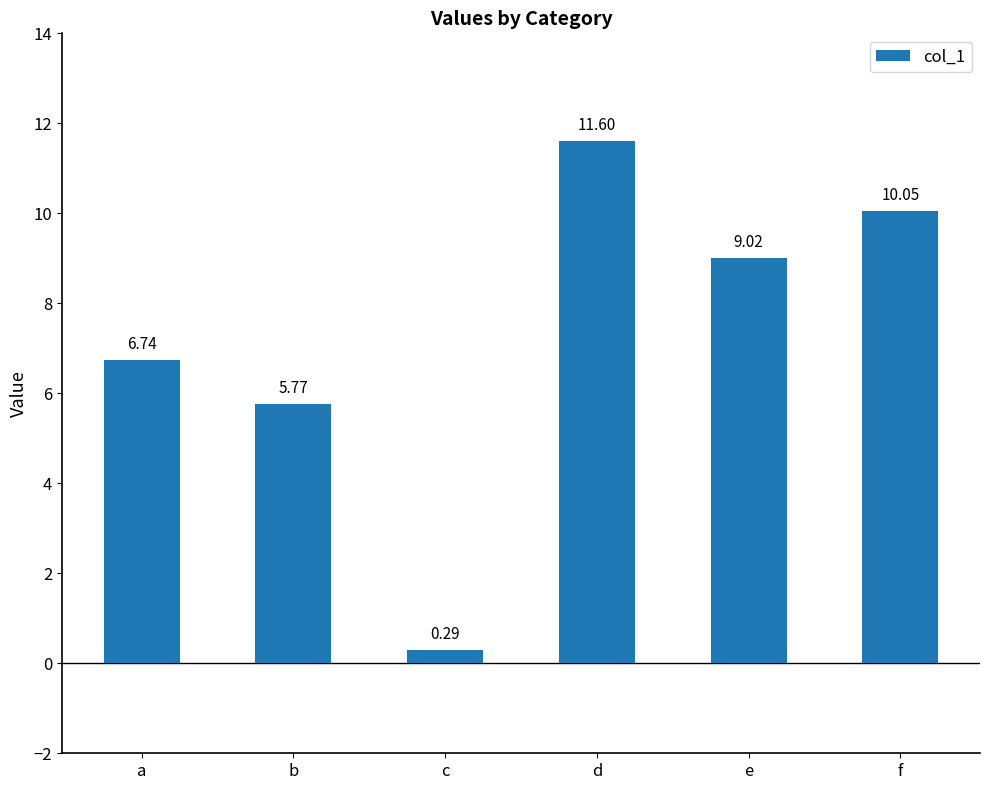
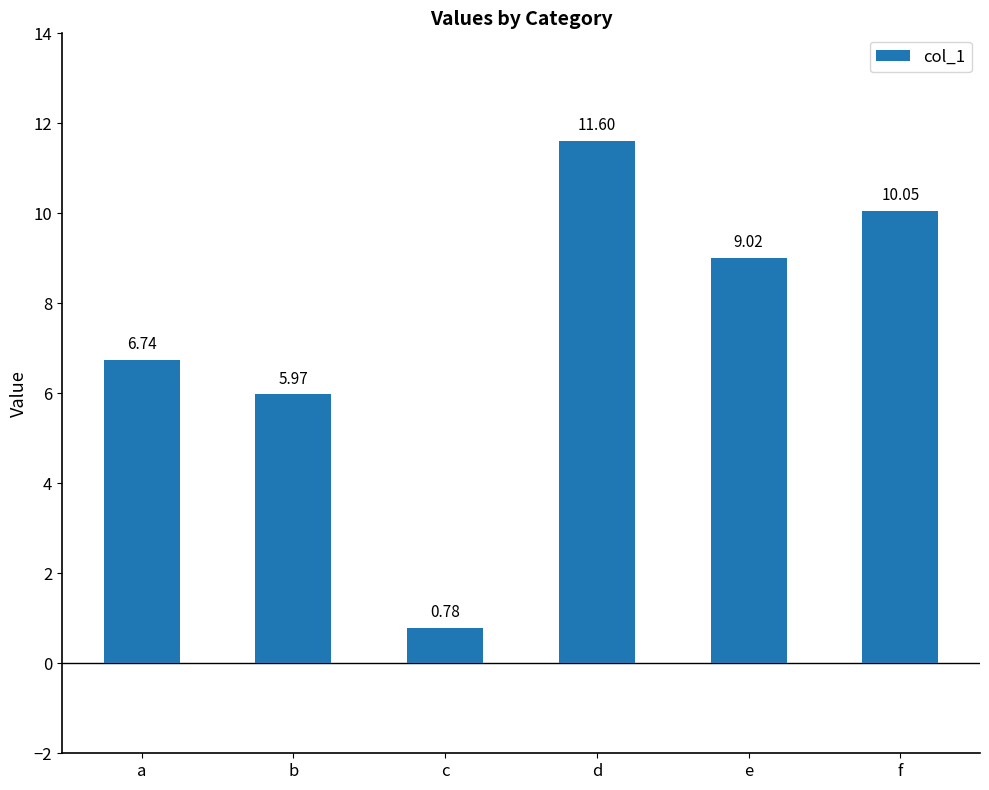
  {
    "a": 6.74,
-   "b": 5.77,
-   "c": 0.29,
+   "b": 5.97,
+   "c": 0.78,
    "d": 11.60,
    "e": 9.02,
    "f": 10.05
  }
